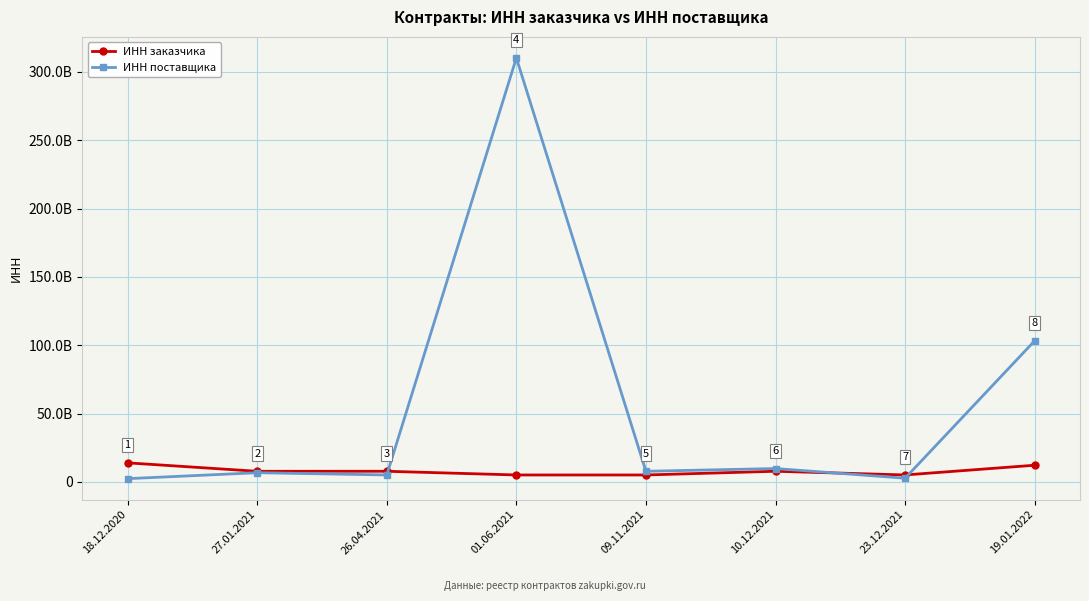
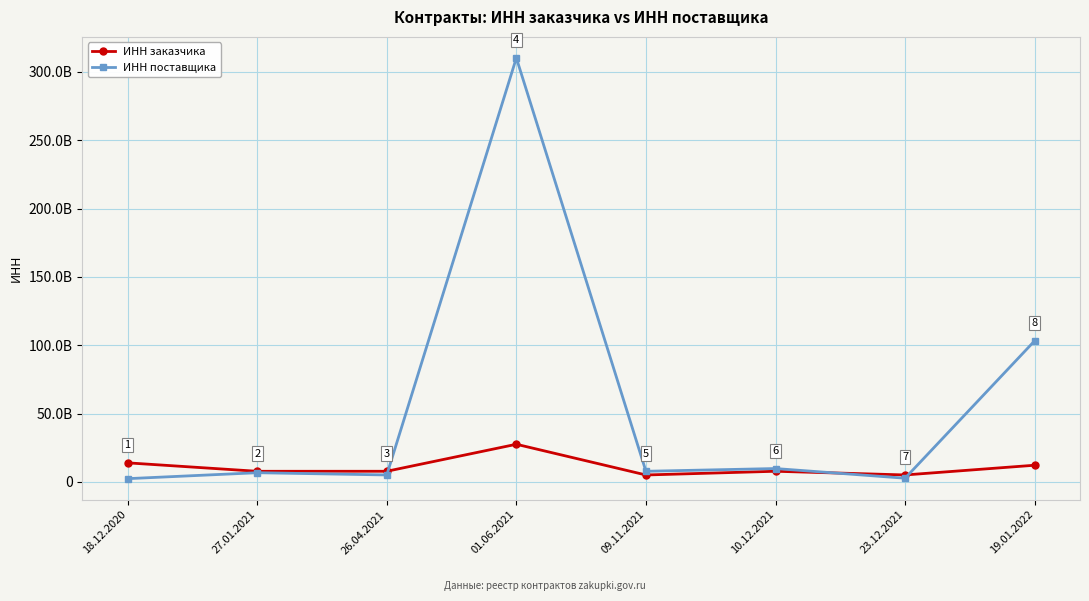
  {
    "ИНН заказчика": {
-     "01.06.2021": 5000000000,
+     "01.06.2021": 27000000000,
      "09.11.2021": 5000000000,
      "10.12.2021": 8000000000,
      "19.01.2022": 12000000000
    },
    "ИНН поставщика": {
      "18.12.2020": 2000000000,
      "26.04.2021": 5000000000,
      "23.12.2021": 3000000000
    }
  }
